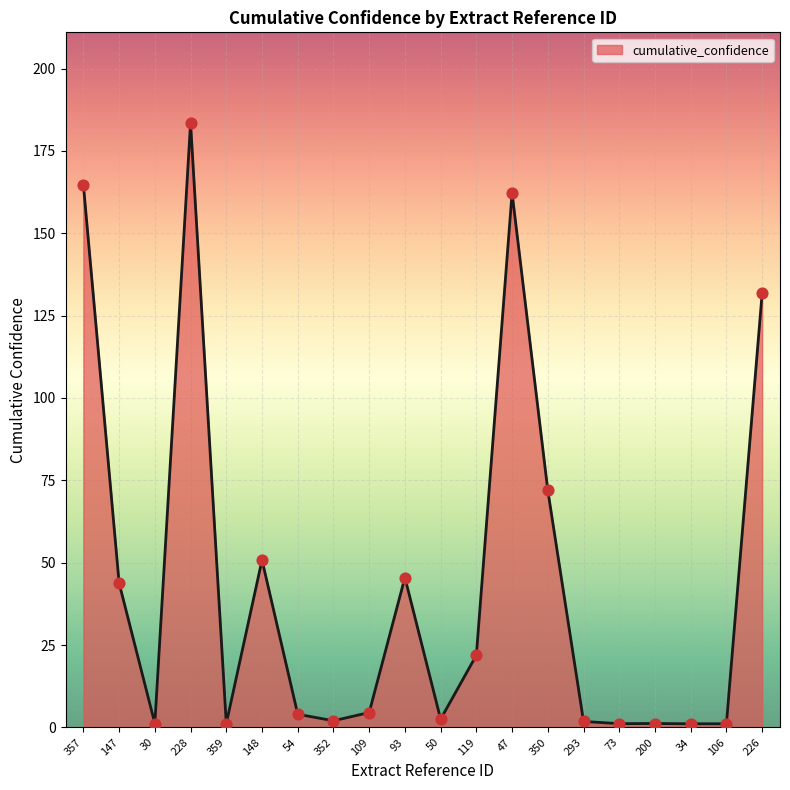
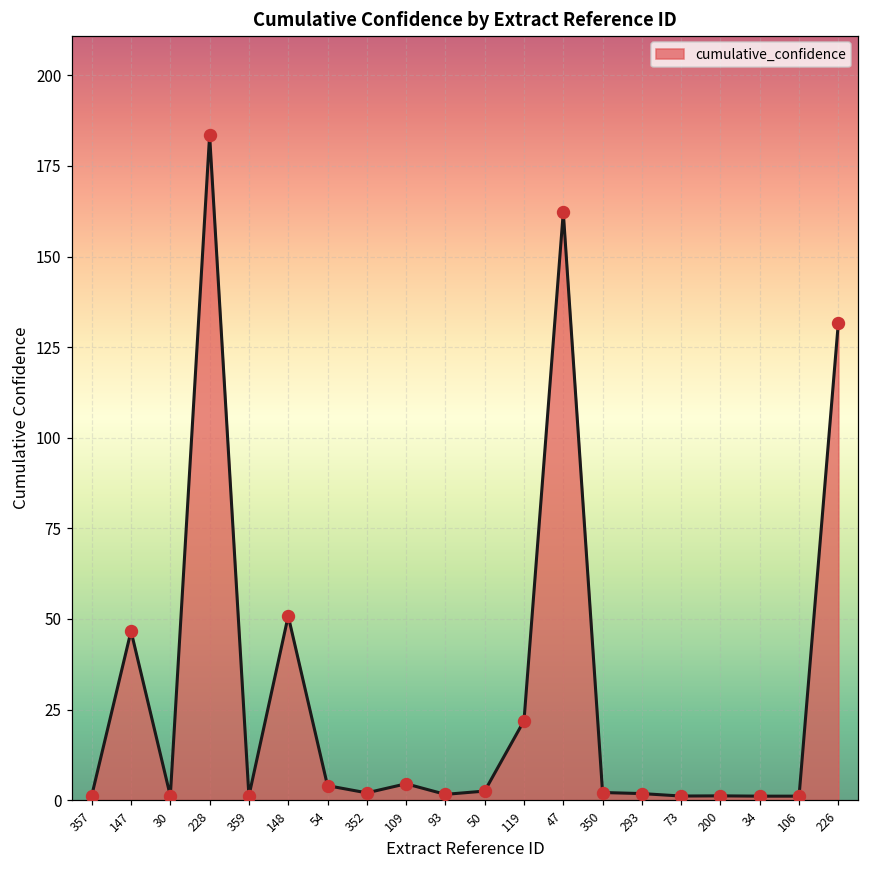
  {
-   "357": 165,
-   "147": 44,
+   "357": 1,
+   "147": 47,
    "30": 1,
    "228": 183,
    "359": 1,
    "148": 51,
    "54": 4,
    "352": 2,
    "109": 5,
-   "93": 45,
+   "93": 2,
    "50": 2,
    "119": 22,
    "47": 162,
-   "350": 72,
+   "350": 2,
    "293": 2,
    "73": 1,
    "200": 1,
    "34": 1,
    "106": 1,
    "226": 132
  }
